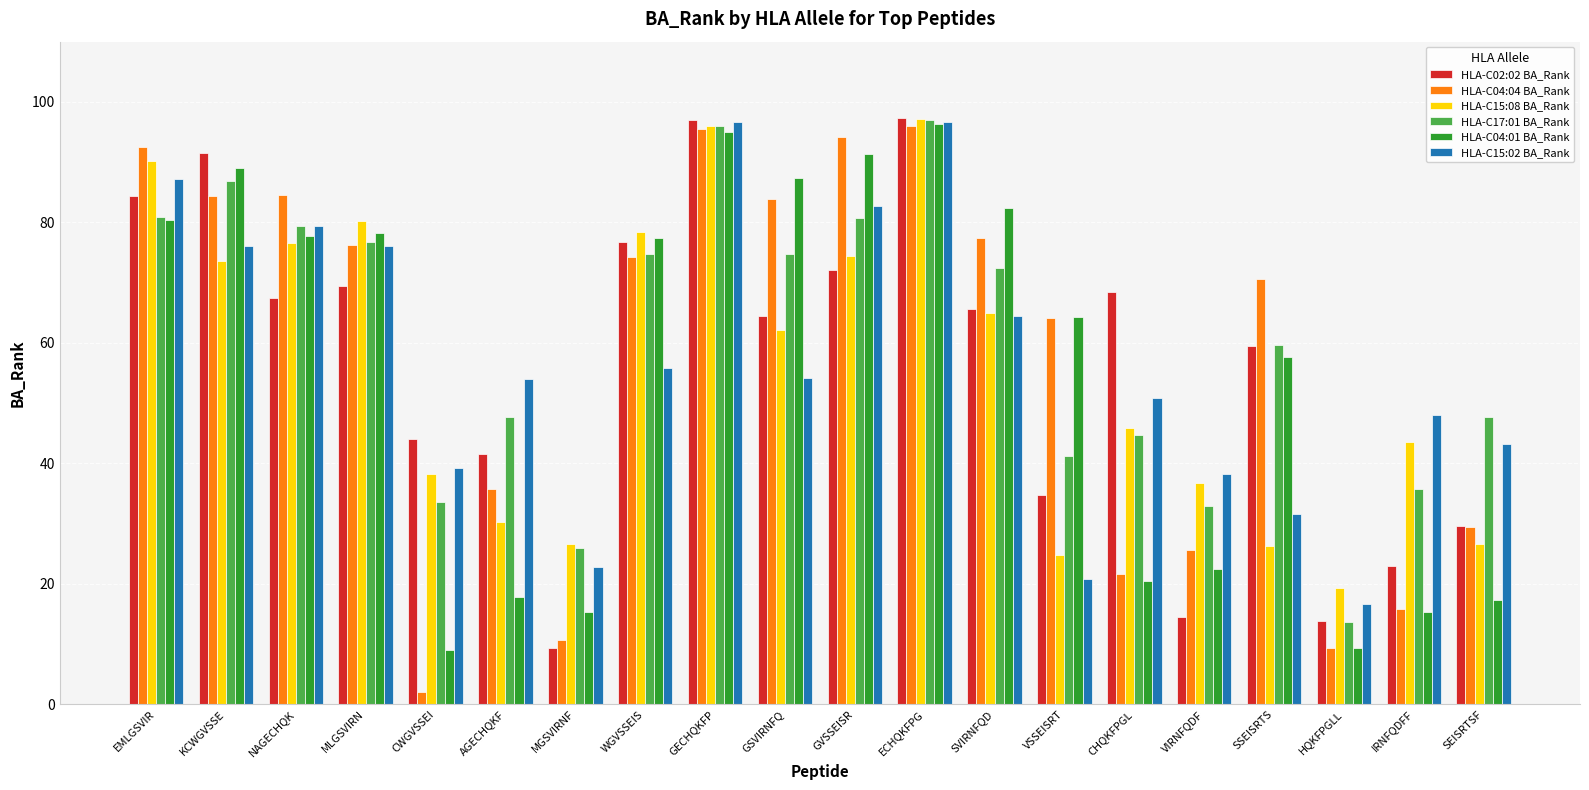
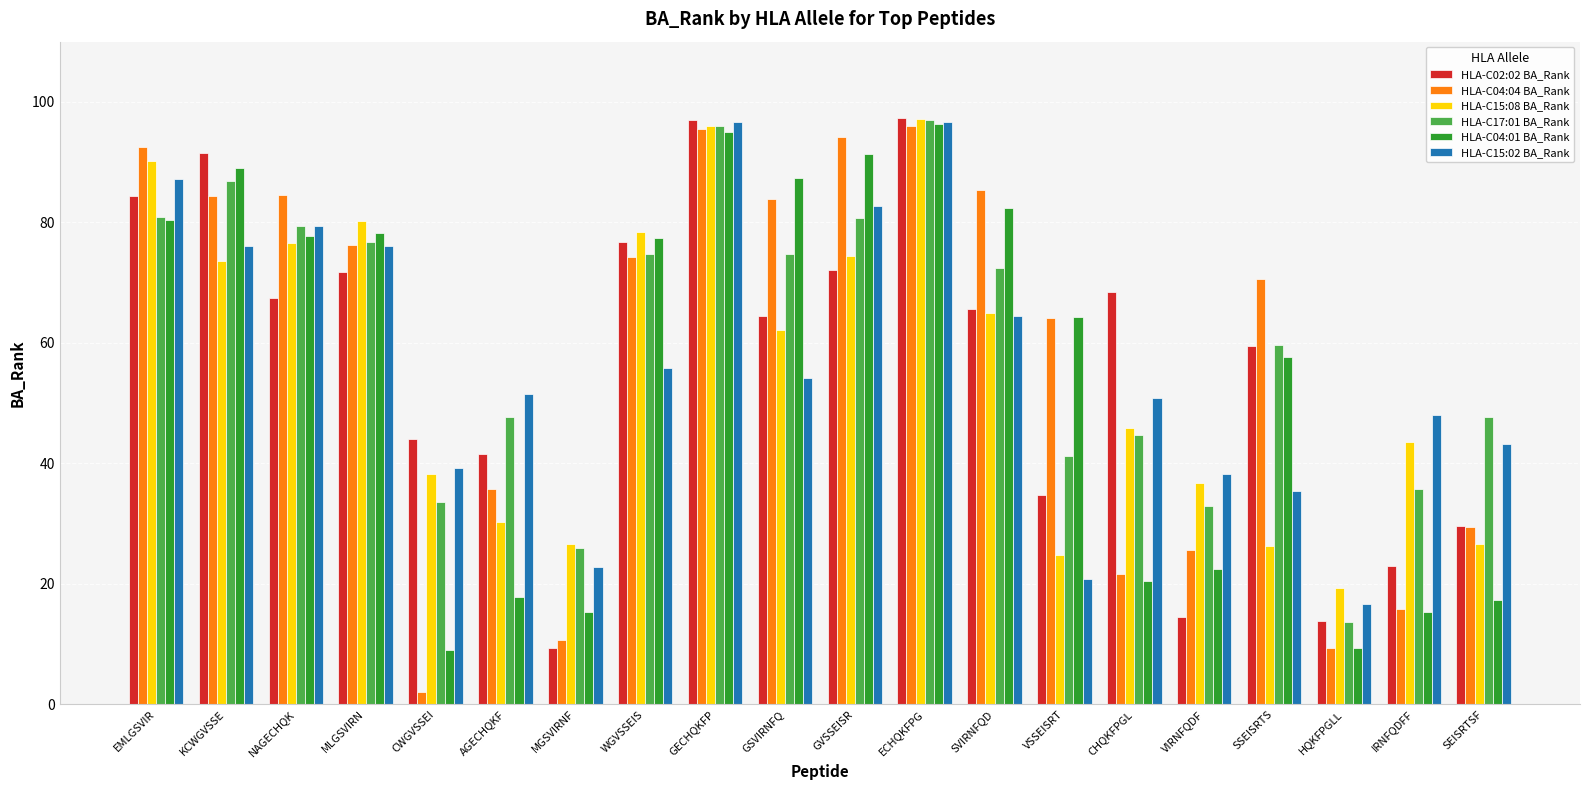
  {
    "HLA-C02:02 BA_Rank": {
      "EMLGSVIR": 84,
      "KCWGVSSE": 92,
      "NAGECHQK": 67,
-     "MLGSVIRN": 69,
+     "MLGSVIRN": 72,
      "CWGVSSEI": 44,
      "AGECHQKF": 41,
      "MGSVIRNF": 9,
      "WGVSSEIS": 77,
      "GECHQKFP": 97,
      "GSVIRNFQ": 64,
      "GVSSEISR": 72,
      "ECHQKFPG": 97,
      "SVIRNFQD": 66,
      "VSSEISRT": 35,
      "CHQKFPGL": 68,
      "VIRNFQDF": 15,
      "SSEISRTS": 60,
      "HQKFPGLL": 14,
      "IRNFQDFF": 23,
      "SEISRTSF": 30
    },
    "HLA-C04:04 BA_Rank": {
      "EMLGSVIR": 92,
      "KCWGVSSE": 84,
      "NAGECHQK": 84,
      "MLGSVIRN": 76,
      "CWGVSSEI": 2,
      "AGECHQKF": 36,
      "MGSVIRNF": 11,
      "WGVSSEIS": 74,
      "GECHQKFP": 96,
      "GSVIRNFQ": 84,
      "GVSSEISR": 94,
      "ECHQKFPG": 96,
-     "SVIRNFQD": 77,
+     "SVIRNFQD": 85,
      "VSSEISRT": 64,
      "CHQKFPGL": 22,
      "VIRNFQDF": 26,
      "SSEISRTS": 71,
      "HQKFPGLL": 9,
      "IRNFQDFF": 16,
      "SEISRTSF": 29
    },
    "HLA-C15:08 BA_Rank": {
      "EMLGSVIR": 90,
      "KCWGVSSE": 74,
      "NAGECHQK": 77,
      "MLGSVIRN": 80,
      "CWGVSSEI": 38,
      "AGECHQKF": 30,
      "MGSVIRNF": 27,
      "WGVSSEIS": 78,
      "GECHQKFP": 96,
      "GSVIRNFQ": 62,
      "GVSSEISR": 74,
      "ECHQKFPG": 97,
      "SVIRNFQD": 65,
      "VSSEISRT": 25,
      "CHQKFPGL": 46,
      "VIRNFQDF": 37,
      "SSEISRTS": 26,
      "HQKFPGLL": 19,
      "IRNFQDFF": 44,
      "SEISRTSF": 27
    },
    "HLA-C15:02 BA_Rank": {
      "EMLGSVIR": 87,
      "KCWGVSSE": 76,
      "NAGECHQK": 79,
      "MLGSVIRN": 76,
      "CWGVSSEI": 39,
-     "AGECHQKF": 54,
+     "AGECHQKF": 52,
      "MGSVIRNF": 23,
      "WGVSSEIS": 56,
      "GECHQKFP": 97,
      "GSVIRNFQ": 54,
      "GVSSEISR": 83,
      "ECHQKFPG": 97,
      "SVIRNFQD": 64,
      "VSSEISRT": 21,
      "CHQKFPGL": 51,
      "VIRNFQDF": 38,
-     "SSEISRTS": 32,
+     "SSEISRTS": 35,
      "HQKFPGLL": 17,
      "IRNFQDFF": 48,
      "SEISRTSF": 43
    }
  }
